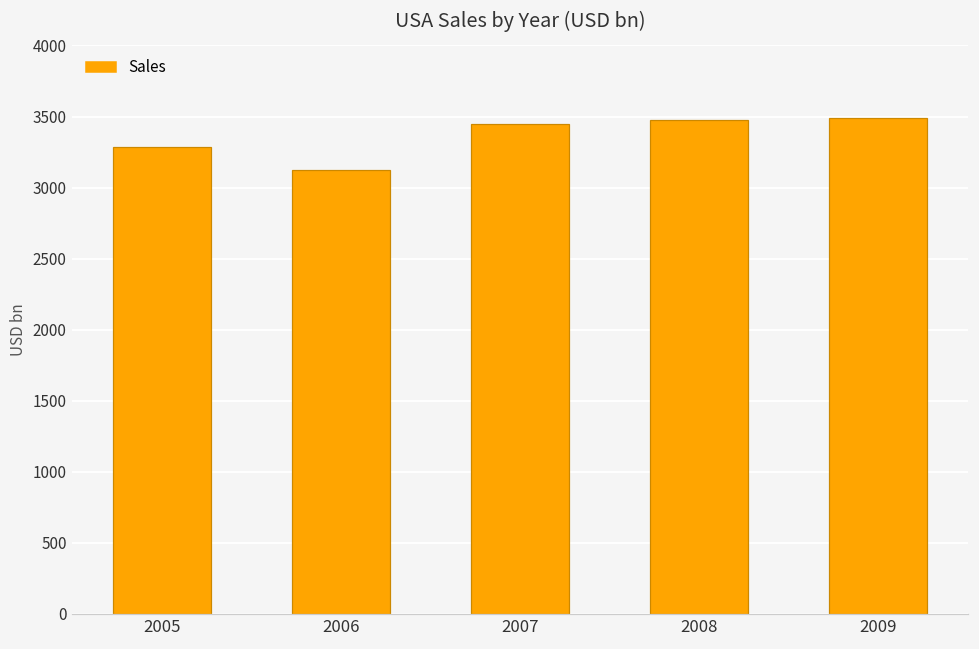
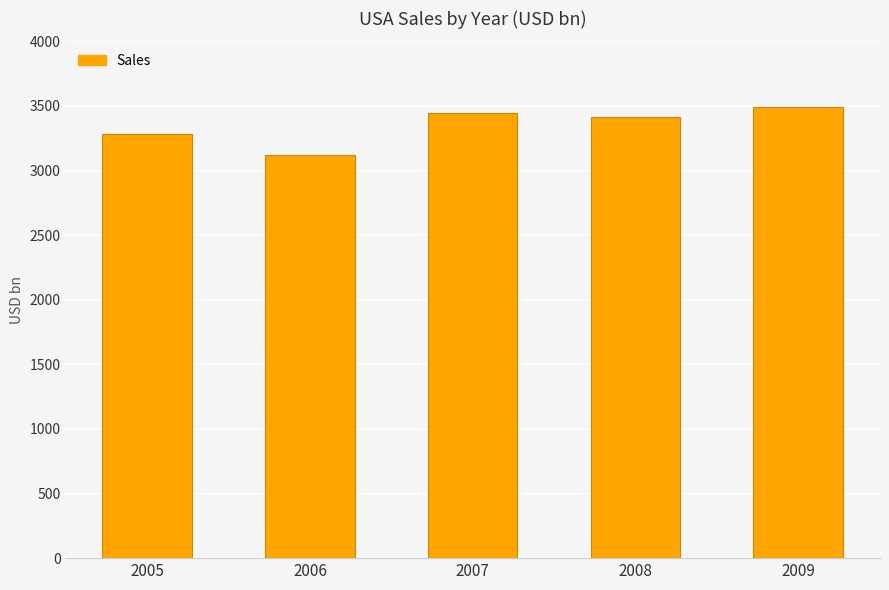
  {
    "2005": 3280,
    "2006": 3120,
    "2007": 3450,
-   "2008": 3480,
+   "2008": 3410,
    "2009": 3490
  }
